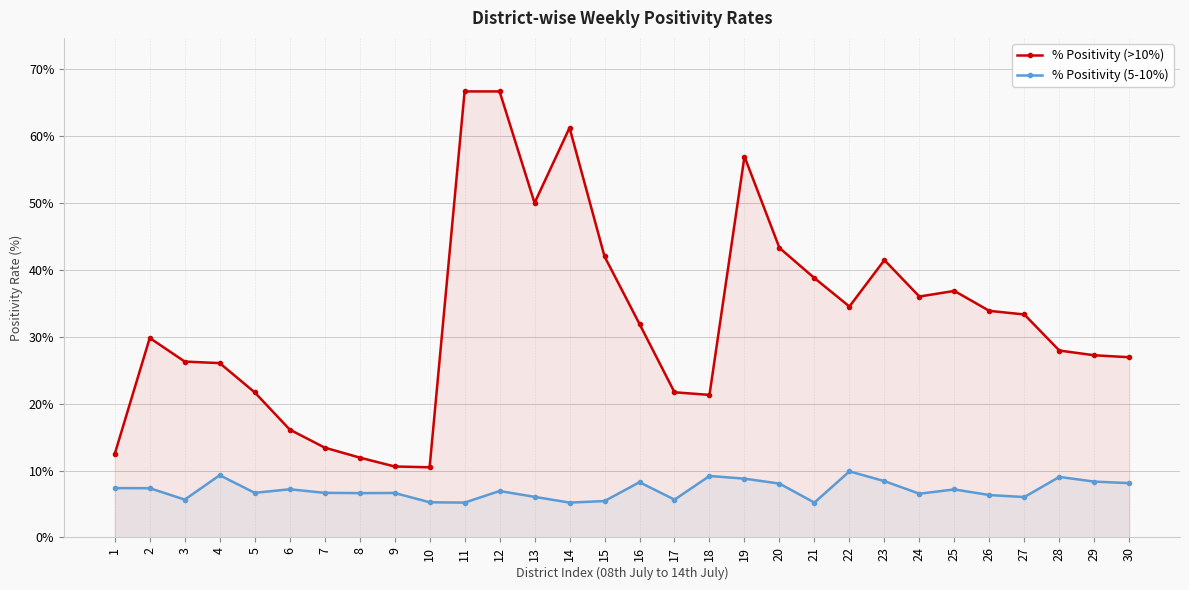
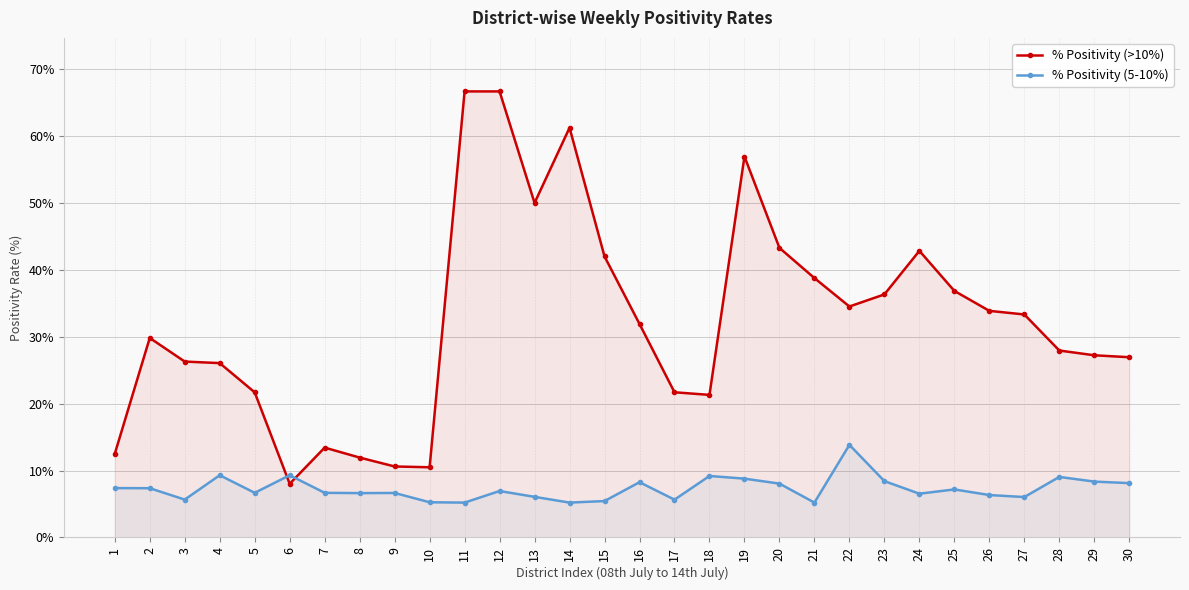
  {
    "% Positivity (>10%)": {
      "1": "13%",
      "2": "30%",
      "3": "26%",
      "4": "26%",
      "5": "22%",
-     "6": "16%",
+     "6": "8%",
      "7": "13%",
      "8": "12%",
      "9": "11%",
      "10": "10%",
      "11": "67%",
      "12": "67%",
      "13": "50%",
      "14": "61%",
      "15": "42%",
      "16": "32%",
      "17": "22%",
      "18": "21%",
      "19": "57%",
      "20": "43%",
      "21": "39%",
      "22": "35%",
-     "23": "41%",
-     "24": "36%",
+     "23": "36%",
+     "24": "43%",
      "25": "37%",
      "26": "34%",
      "27": "33%",
      "28": "28%",
      "29": "27%",
      "30": "27%"
    },
    "% Positivity (5-10%)": {
      "1": "7%",
      "2": "7%",
      "3": "6%",
      "4": "9%",
      "5": "7%",
-     "6": "7%",
+     "6": "9%",
      "7": "7%",
      "8": "7%",
      "9": "7%",
      "10": "5%",
      "11": "5%",
      "12": "7%",
      "13": "6%",
      "14": "5%",
      "15": "5%",
      "16": "8%",
      "17": "6%",
      "18": "9%",
      "19": "9%",
      "20": "8%",
      "21": "5%",
-     "22": "10%",
+     "22": "14%",
      "23": "8%",
      "24": "7%",
      "25": "7%",
      "26": "6%",
      "27": "6%",
      "28": "9%",
      "29": "8%",
      "30": "8%"
    }
  }
